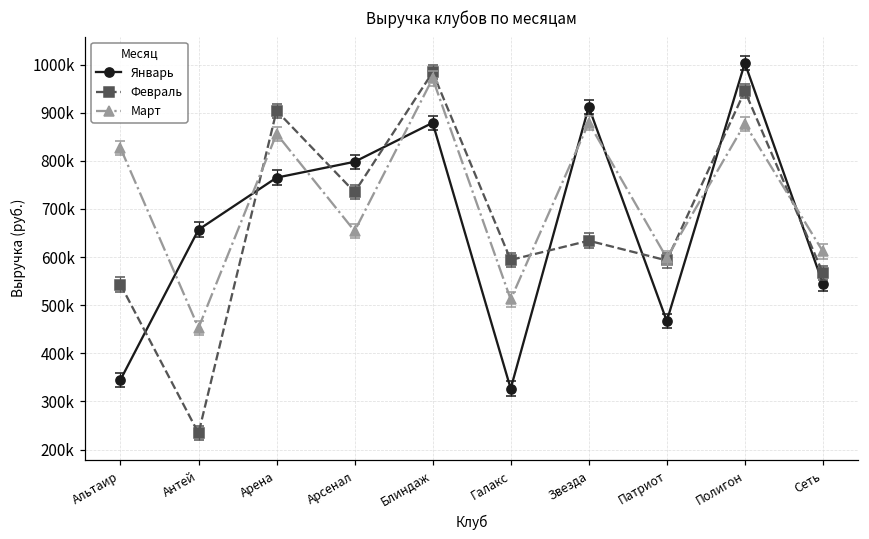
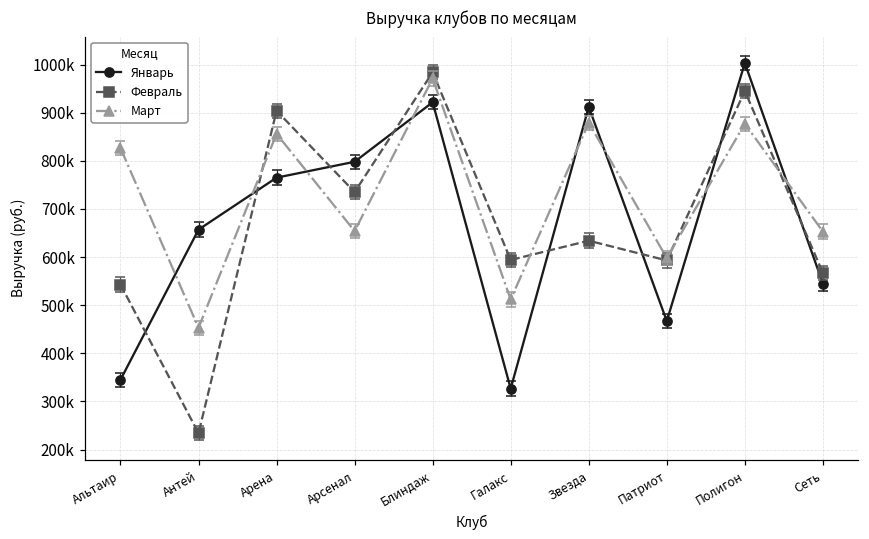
  {
    "Январь": {
      "Альтаир": 350000,
      "Антей": 660000,
      "Арена": 770000,
      "Арсенал": 800000,
-     "Блиндаж": 880000,
+     "Блиндаж": 920000,
      "Галакс": 330000,
      "Звезда": 910000,
      "Патриот": 470000,
      "Полигон": 1000000,
      "Сеть": 550000
    },
    "Февраль": {
      "Альтаир": 540000,
      "Антей": 230000,
      "Арена": 900000,
      "Арсенал": 740000,
      "Галакс": 590000,
      "Звезда": 630000,
      "Полигон": 950000,
      "Сеть": 570000
    },
    "Март": {
      "Альтаир": 830000,
      "Антей": 450000,
      "Арена": 860000,
      "Арсенал": 650000,
      "Галакс": 510000,
      "Звезда": 880000,
      "Полигон": 880000,
-     "Сеть": 610000
+     "Сеть": 650000
    }
  }
